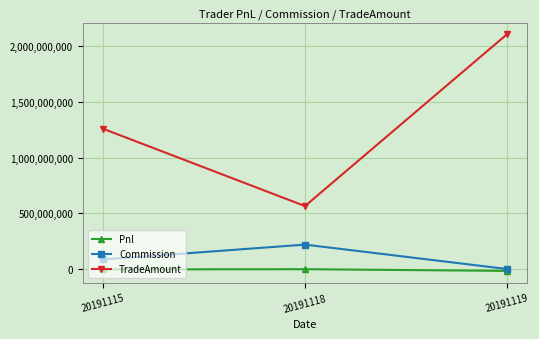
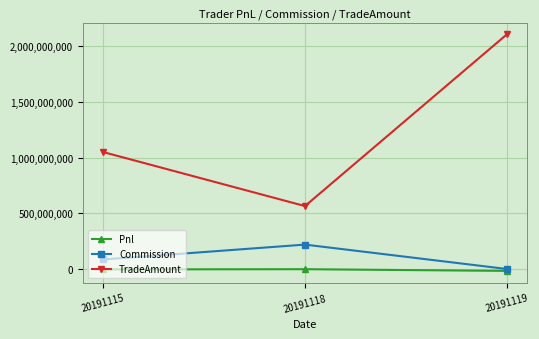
  {
    "Pnl": {
      "20191118": "0"
    },
    "Commission": {
      "20191118": "220,000,000"
    },
    "TradeAmount": {
-     "20191115": "1,260,000,000",
+     "20191115": "1,050,000,000",
      "20191118": "570,000,000",
      "20191119": "2,110,000,000"
    }
  }
